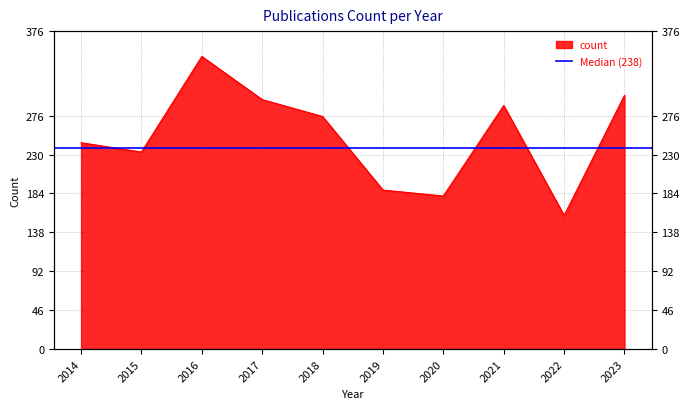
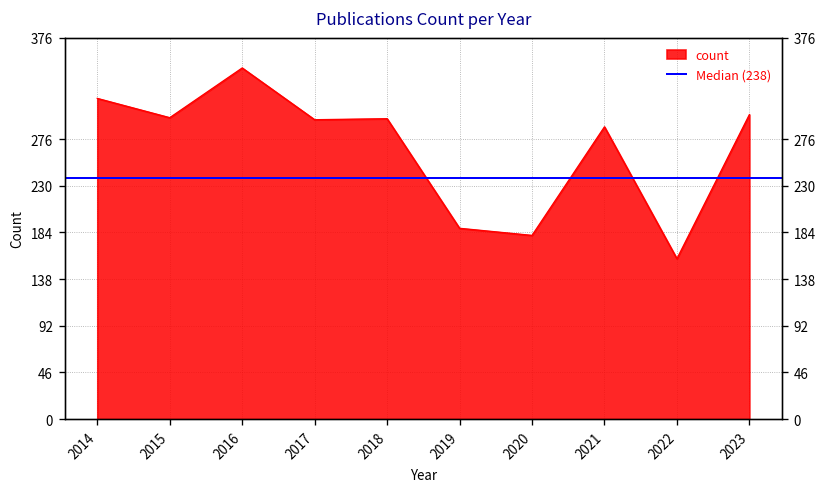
  {
-   "2014": 240,
-   "2015": 230,
+   "2014": 320,
+   "2015": 300,
    "2016": 350,
    "2017": 300,
-   "2018": 280,
+   "2018": 300,
    "2019": 190,
    "2020": 180,
    "2021": 290,
    "2022": 160,
    "2023": 300
  }
